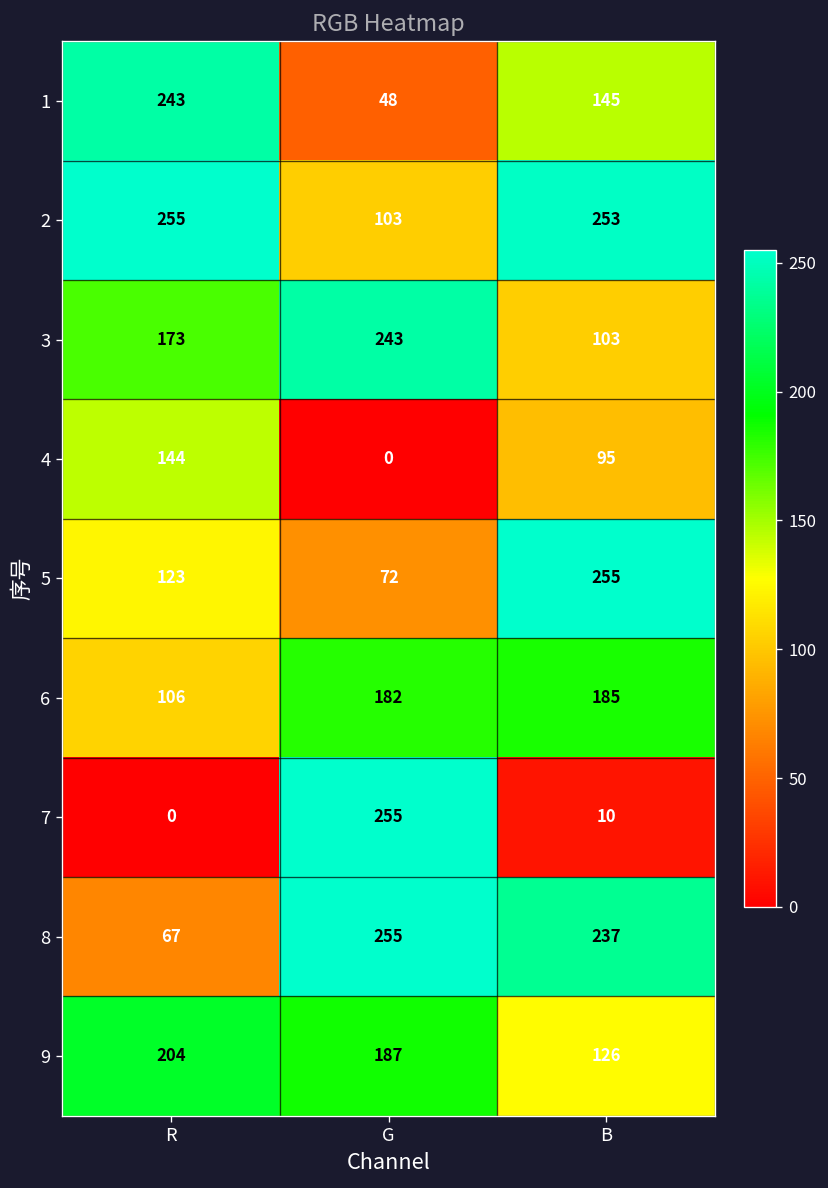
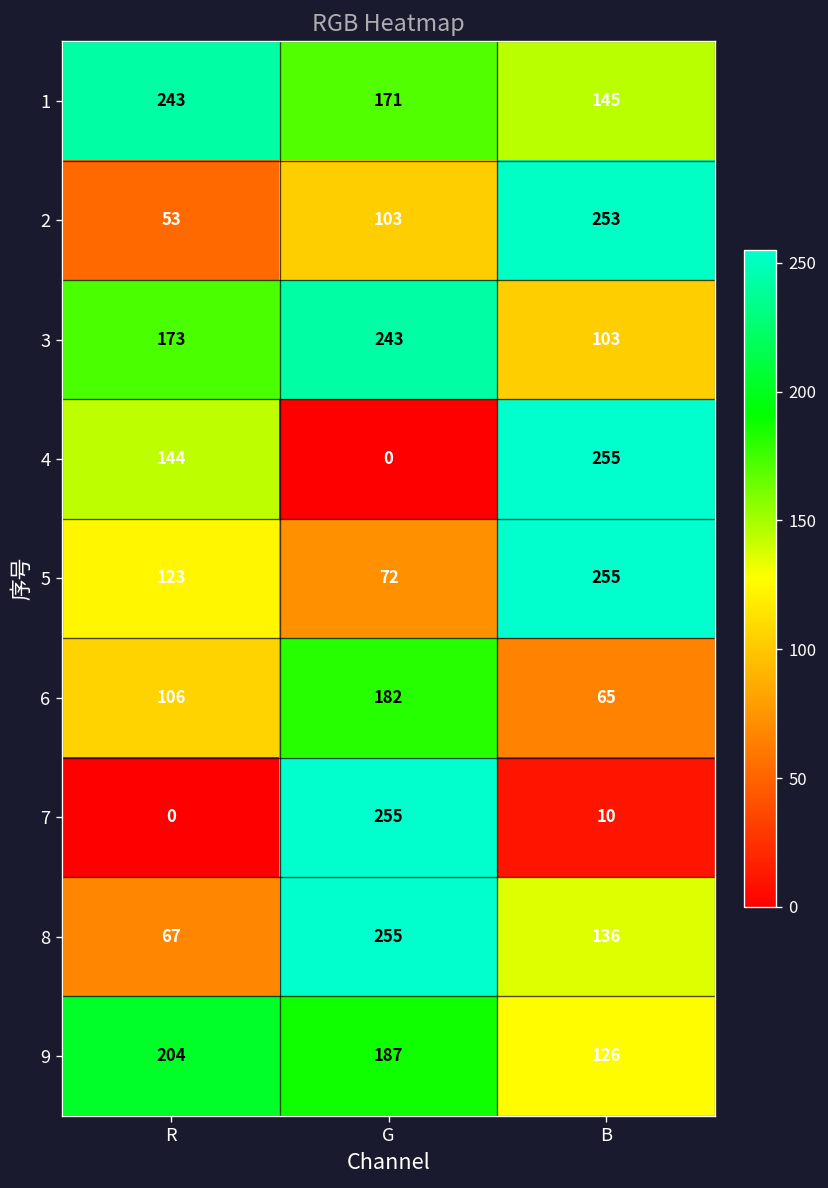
  {
    "1": {
      "R": 243,
-     "G": 48,
+     "G": 171,
      "B": 145
    },
    "2": {
-     "R": 255,
+     "R": 53,
      "G": 103,
      "B": 253
    },
    "3": {
      "R": 173,
      "G": 243,
      "B": 103
    },
    "4": {
      "R": 144,
      "G": 0,
-     "B": 95
+     "B": 255
    },
    "5": {
      "R": 123,
      "G": 72,
      "B": 255
    },
    "6": {
      "R": 106,
      "G": 182,
-     "B": 185
+     "B": 65
    },
    "7": {
      "R": 0,
      "G": 255,
      "B": 10
    },
    "8": {
      "R": 67,
      "G": 255,
-     "B": 237
+     "B": 136
    },
    "9": {
      "R": 204,
      "G": 187,
      "B": 126
    }
  }
